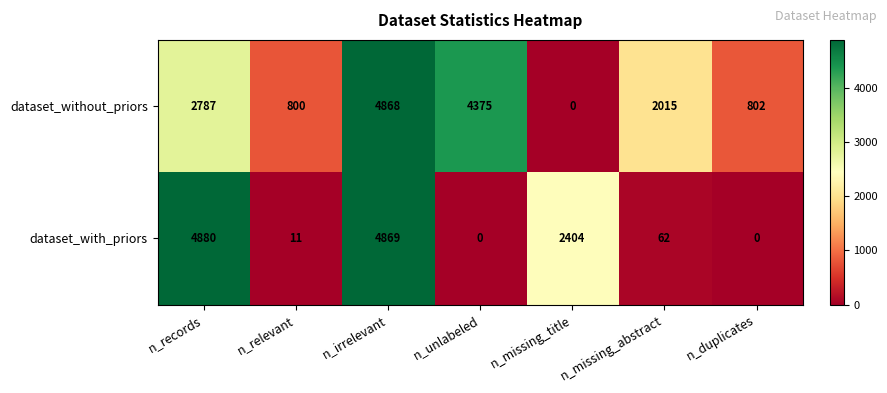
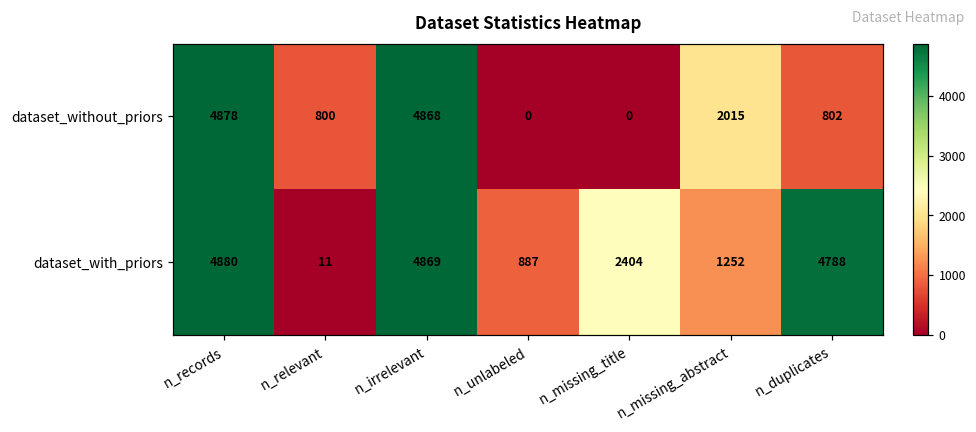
  {
    "dataset_without_priors": {
-     "n_records": 2787,
+     "n_records": 4878,
      "n_relevant": 800,
      "n_irrelevant": 4868,
-     "n_unlabeled": 4375,
+     "n_unlabeled": 0,
      "n_missing_title": 0,
      "n_missing_abstract": 2015,
      "n_duplicates": 802
    },
    "dataset_with_priors": {
      "n_records": 4880,
      "n_relevant": 11,
      "n_irrelevant": 4869,
-     "n_unlabeled": 0,
+     "n_unlabeled": 887,
      "n_missing_title": 2404,
-     "n_missing_abstract": 62,
-     "n_duplicates": 0
+     "n_missing_abstract": 1252,
+     "n_duplicates": 4788
    }
  }
